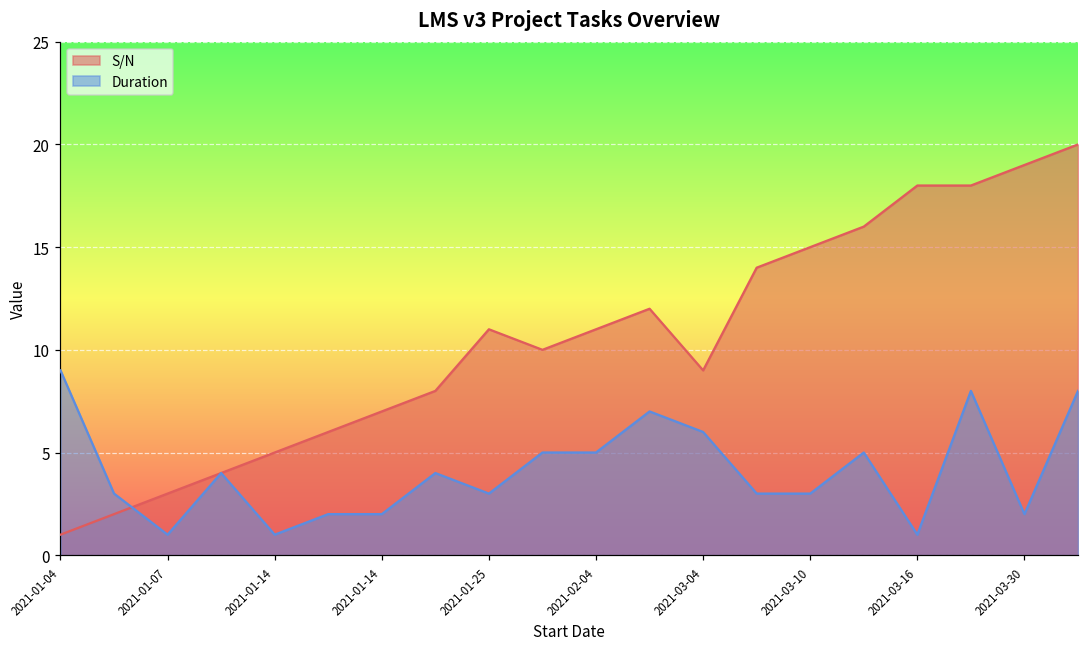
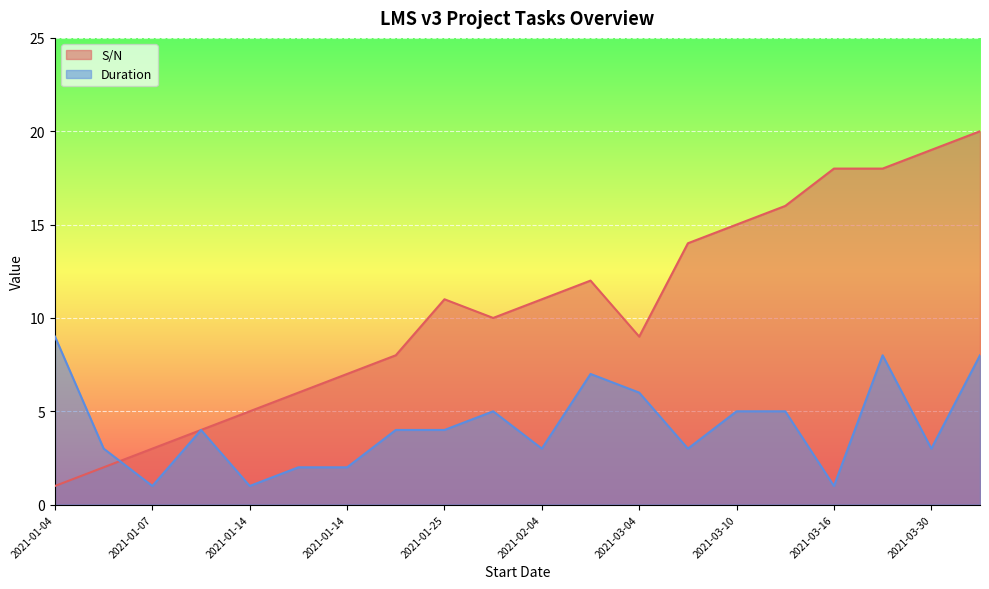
  {
    "S/N": {
      "2021-01-04": 1,
      "2021-01-07": 3,
      "2021-01-25": 11,
      "2021-02-04": 11,
      "2021-03-04": 9,
      "2021-03-10": 15,
      "2021-03-16": 18,
      "2021-03-30": 19
    },
    "Duration": {
      "2021-01-04": 9,
      "2021-01-07": 1,
-     "2021-01-25": 3,
-     "2021-02-04": 5,
+     "2021-01-25": 4,
+     "2021-02-04": 3,
      "2021-03-04": 6,
-     "2021-03-10": 3,
+     "2021-03-10": 5,
      "2021-03-16": 1,
-     "2021-03-30": 2
+     "2021-03-30": 3
    }
  }
